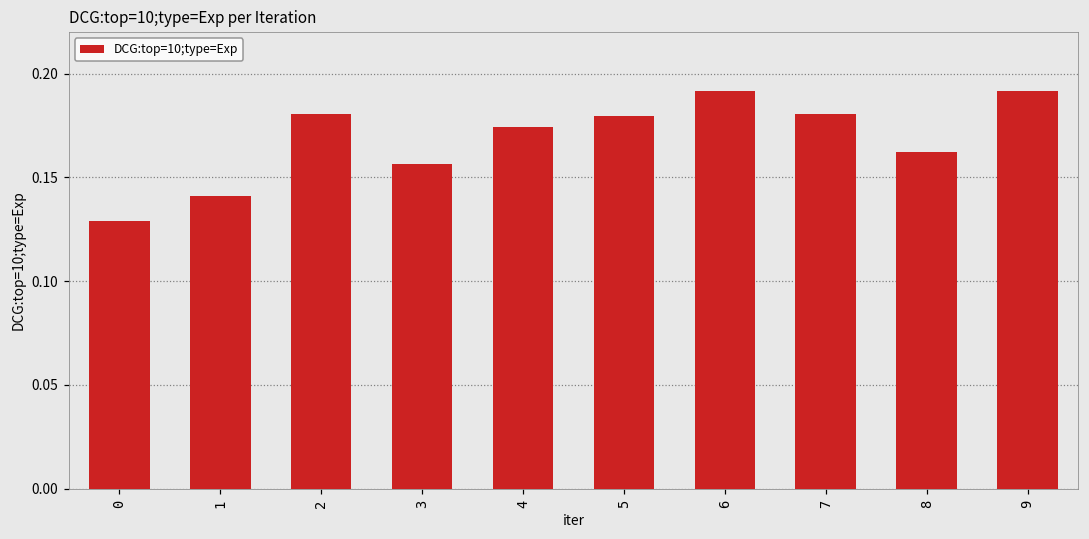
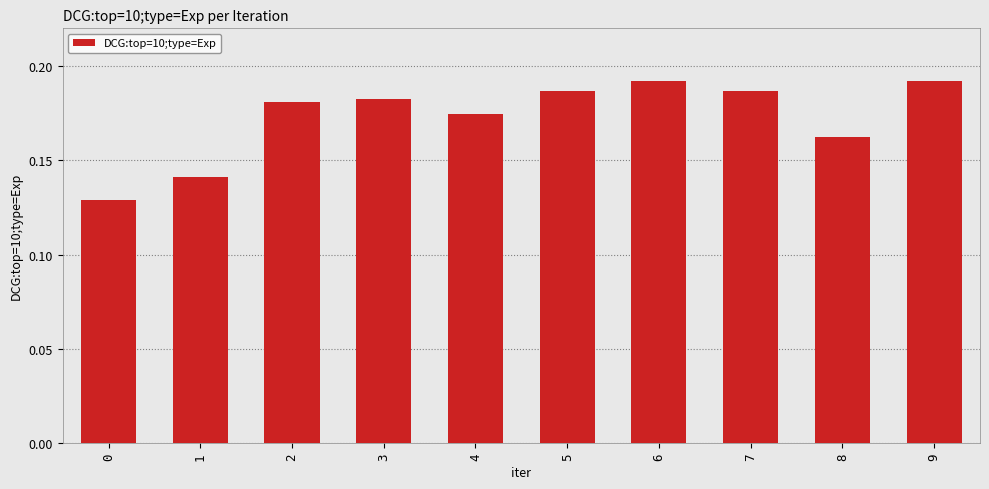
  {
    "0": 0.129,
    "1": 0.141,
    "2": 0.181,
-   "3": 0.156,
+   "3": 0.183,
    "4": 0.174,
-   "5": 0.180,
+   "5": 0.187,
    "6": 0.192,
-   "7": 0.180,
+   "7": 0.187,
    "8": 0.162,
    "9": 0.192
  }
